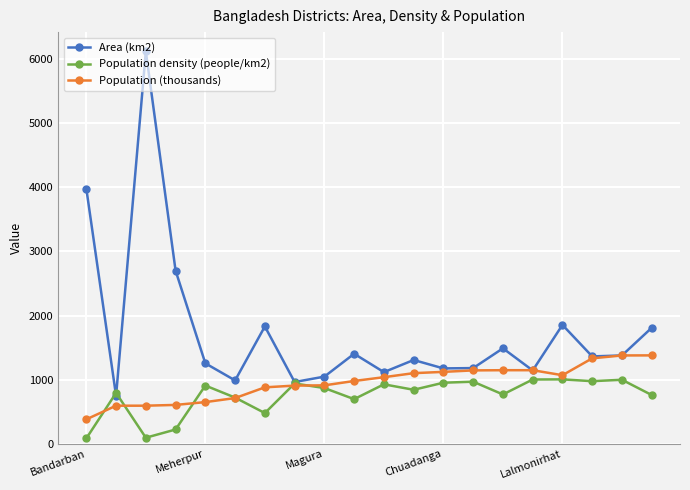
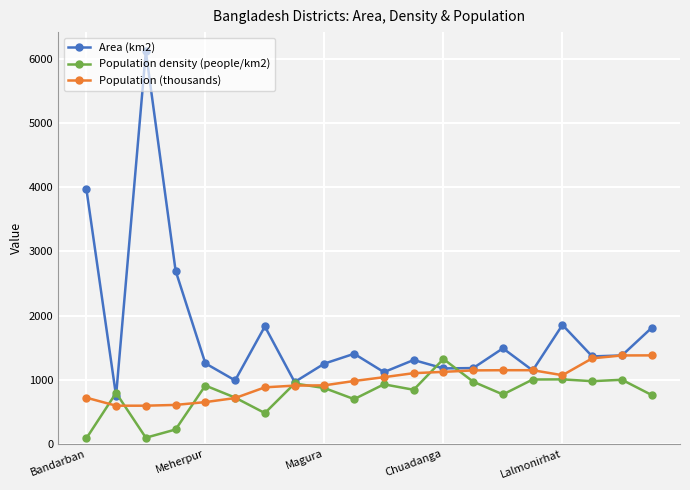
  {
    "Area (km2)": {
      "Bandarban": 4000,
      "Meherpur": 1300,
-     "Magura": 1000,
+     "Magura": 1300,
      "Chuadanga": 1200,
      "Lalmonirhat": 1900
    },
    "Population density (people/km2)": {
      "Bandarban": 100,
      "Meherpur": 900,
      "Magura": 900,
-     "Chuadanga": 1000,
+     "Chuadanga": 1300,
      "Lalmonirhat": 1000
    },
    "Population (thousands)": {
-     "Bandarban": 400,
+     "Bandarban": 700,
      "Meherpur": 700,
      "Magura": 900,
      "Chuadanga": 1100,
      "Lalmonirhat": 1100
    }
  }
